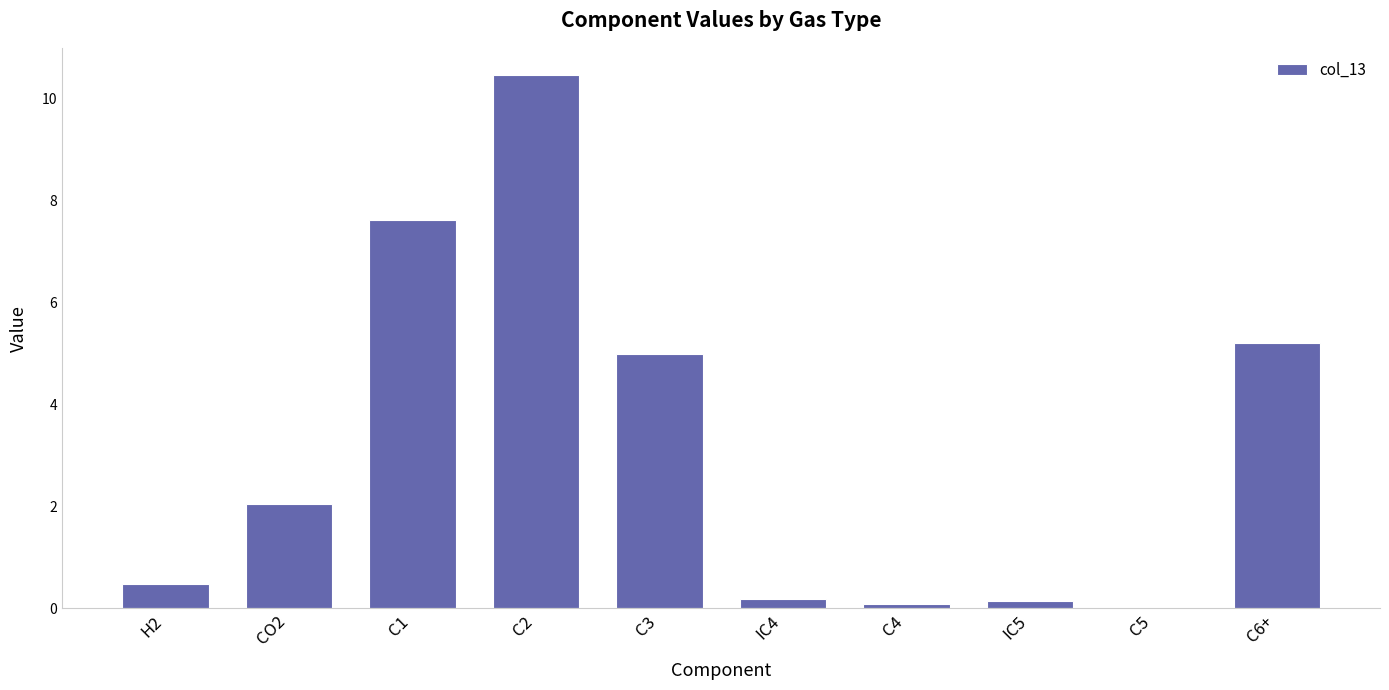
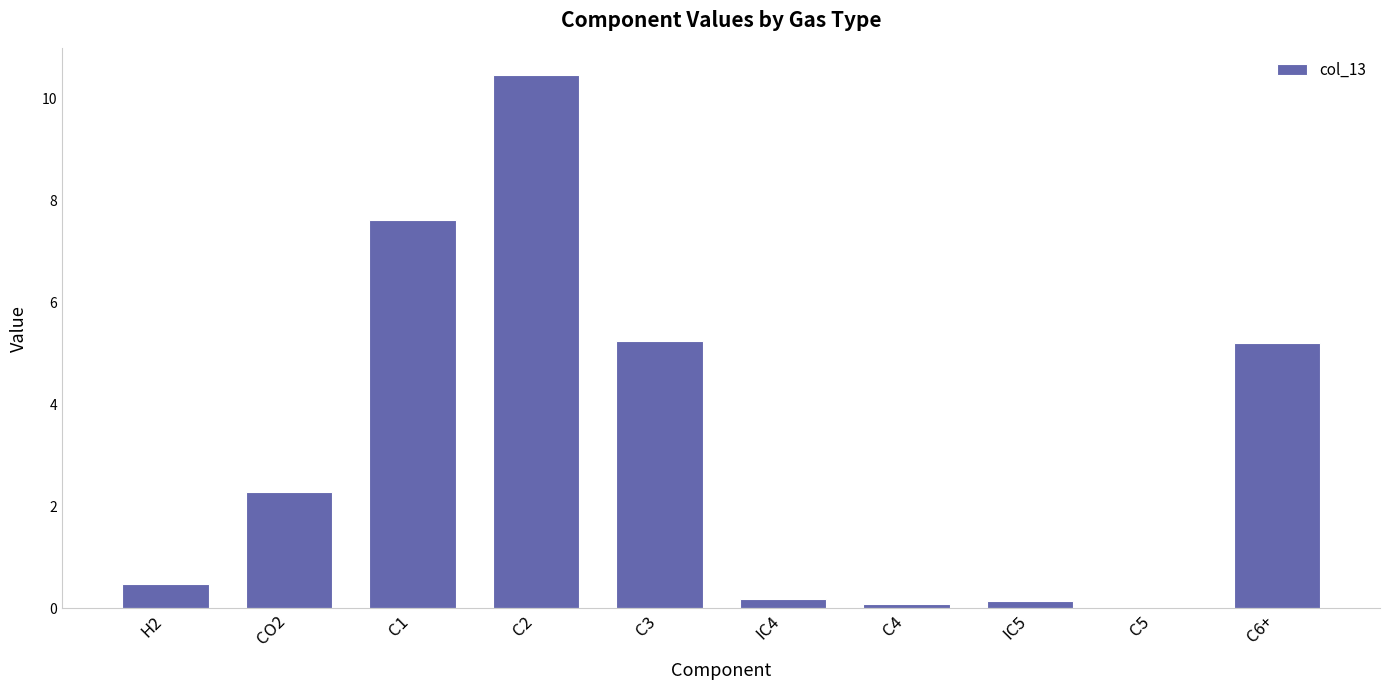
  {
    "H2": 0.5,
-   "CO2": 2.0,
+   "CO2": 2.3,
    "C1": 7.6,
    "C2": 10.5,
-   "C3": 5.0,
+   "C3": 5.2,
    "IC4": 0.2,
    "C4": 0.1,
    "IC5": 0.1,
    "C5": 0.0,
    "C6+": 5.2
  }
